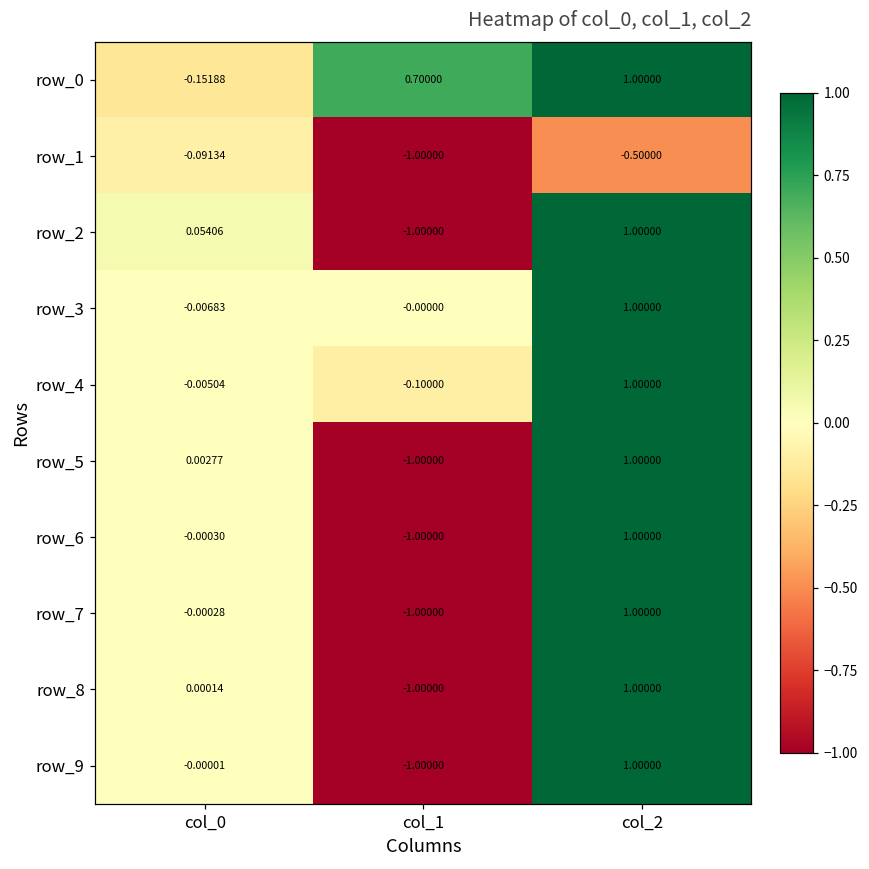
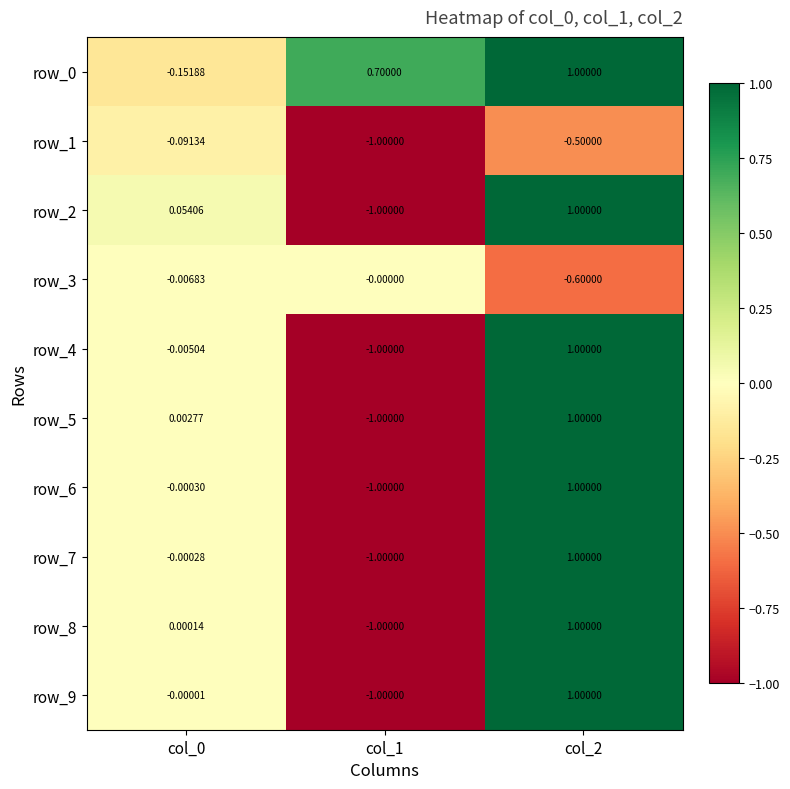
  {
    "row_0": {
      "col_0": -0.15188,
      "col_1": 0.70000,
      "col_2": 1.00000
    },
    "row_1": {
      "col_0": -0.09134,
      "col_1": -1.00000,
      "col_2": -0.50000
    },
    "row_2": {
      "col_0": 0.05406,
      "col_1": -1.00000,
      "col_2": 1.00000
    },
    "row_3": {
      "col_0": -0.00683,
      "col_1": -0.00000,
-     "col_2": 1.00000
+     "col_2": -0.60000
    },
    "row_4": {
      "col_0": -0.00504,
-     "col_1": -0.10000,
+     "col_1": -1.00000,
      "col_2": 1.00000
    },
    "row_5": {
      "col_0": 0.00277,
      "col_1": -1.00000,
      "col_2": 1.00000
    },
    "row_6": {
      "col_0": -0.00030,
      "col_1": -1.00000,
      "col_2": 1.00000
    },
    "row_7": {
      "col_0": -0.00028,
      "col_1": -1.00000,
      "col_2": 1.00000
    },
    "row_8": {
      "col_0": 0.00014,
      "col_1": -1.00000,
      "col_2": 1.00000
    },
    "row_9": {
      "col_0": -0.00001,
      "col_1": -1.00000,
      "col_2": 1.00000
    }
  }
